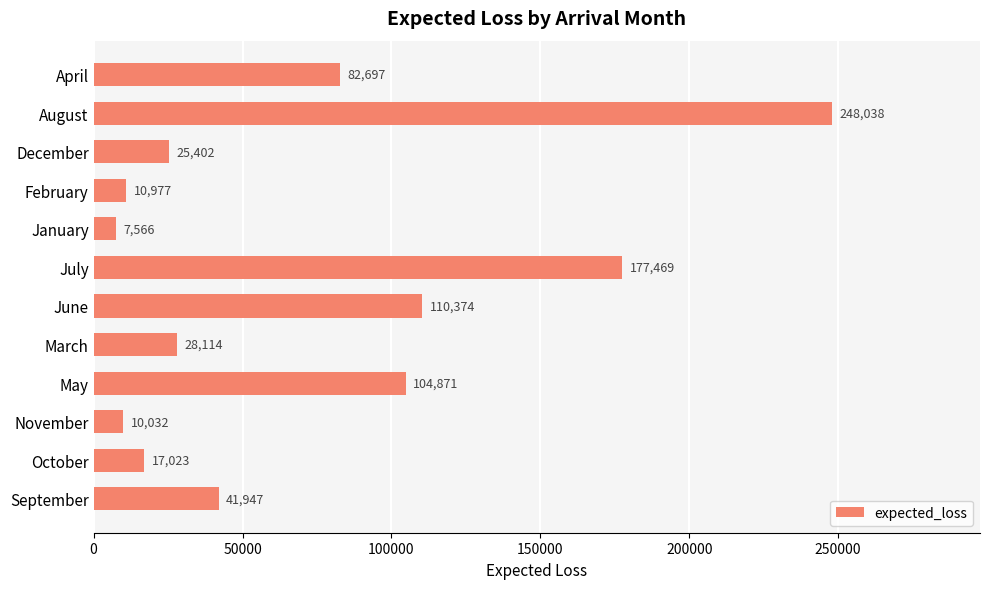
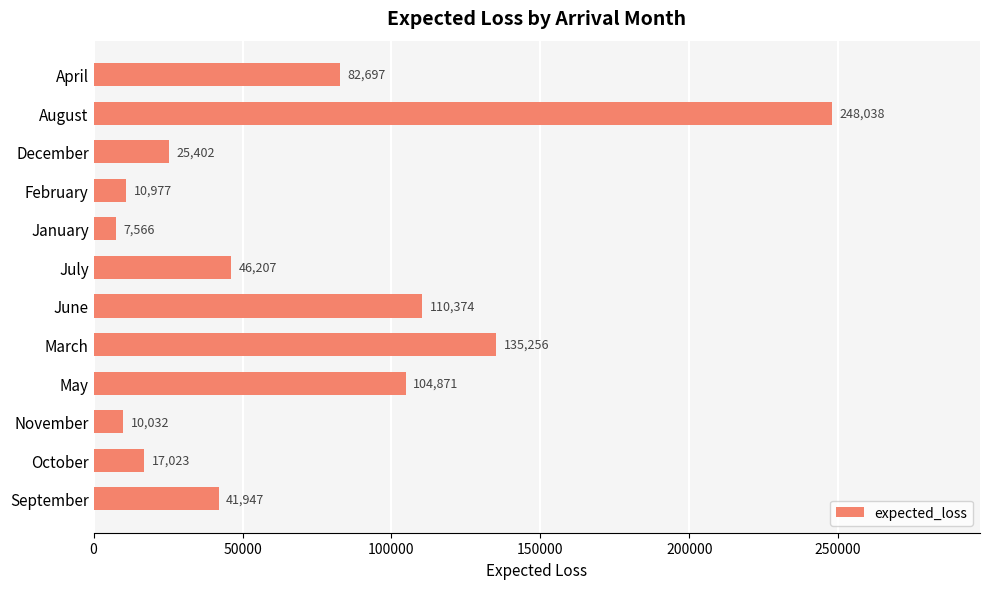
  {
    "April": "82,697",
    "August": "248,038",
    "December": "25,402",
    "February": "10,977",
    "January": "7,566",
-   "July": "177,469",
+   "July": "46,207",
    "June": "110,374",
-   "March": "28,114",
+   "March": "135,256",
    "May": "104,871",
    "November": "10,032",
    "October": "17,023",
    "September": "41,947"
  }
